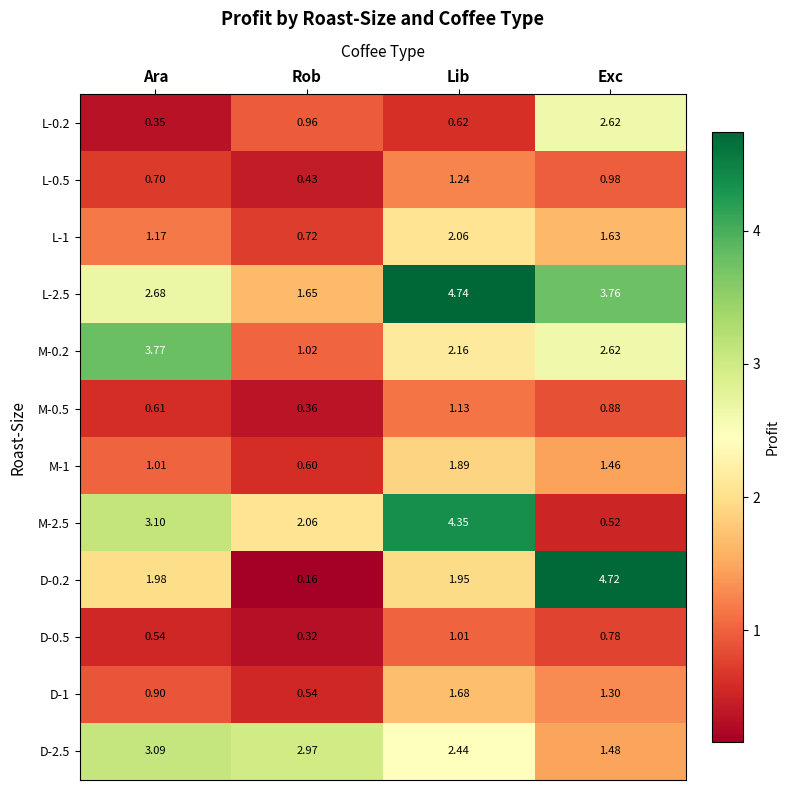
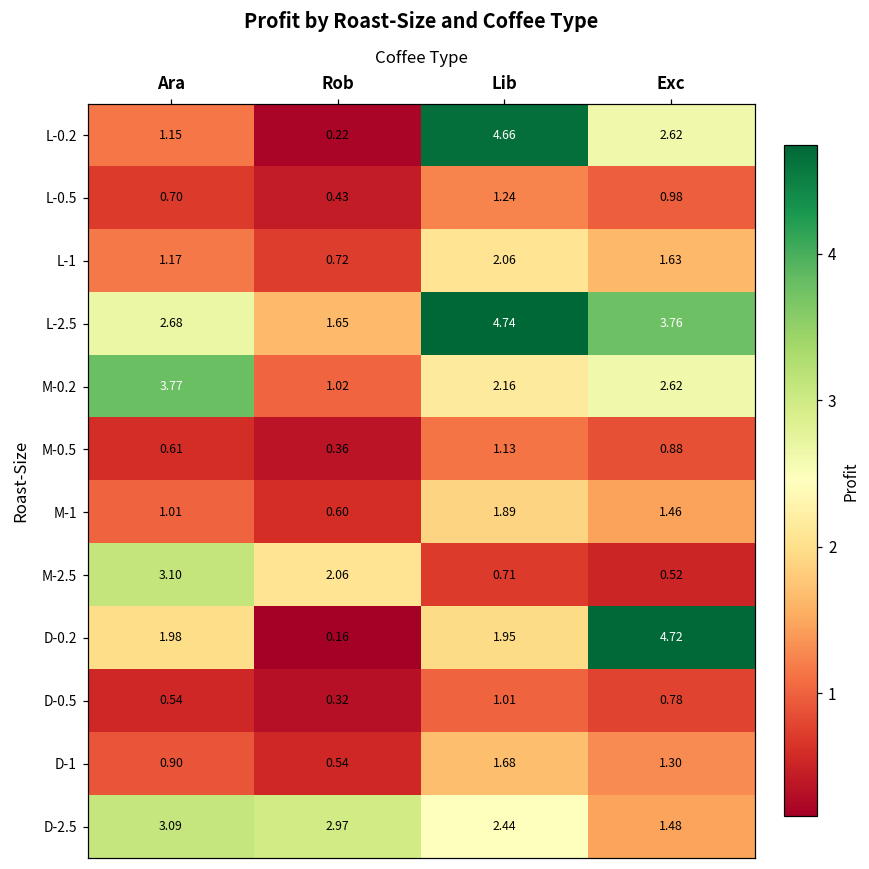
  {
    "L-0.2": {
-     "Ara": 0.35,
-     "Rob": 0.96,
-     "Lib": 0.62,
+     "Ara": 1.15,
+     "Rob": 0.22,
+     "Lib": 4.66,
      "Exc": 2.62
    },
    "L-0.5": {
      "Ara": 0.70,
      "Rob": 0.43,
      "Lib": 1.24,
      "Exc": 0.98
    },
    "L-1": {
      "Ara": 1.17,
      "Rob": 0.72,
      "Lib": 2.06,
      "Exc": 1.63
    },
    "L-2.5": {
      "Ara": 2.68,
      "Rob": 1.65,
      "Lib": 4.74,
      "Exc": 3.76
    },
    "M-0.2": {
      "Ara": 3.77,
      "Rob": 1.02,
      "Lib": 2.16,
      "Exc": 2.62
    },
    "M-0.5": {
      "Ara": 0.61,
      "Rob": 0.36,
      "Lib": 1.13,
      "Exc": 0.88
    },
    "M-1": {
      "Ara": 1.01,
      "Rob": 0.60,
      "Lib": 1.89,
      "Exc": 1.46
    },
    "M-2.5": {
      "Ara": 3.10,
      "Rob": 2.06,
-     "Lib": 4.35,
+     "Lib": 0.71,
      "Exc": 0.52
    },
    "D-0.2": {
      "Ara": 1.98,
      "Rob": 0.16,
      "Lib": 1.95,
      "Exc": 4.72
    },
    "D-0.5": {
      "Ara": 0.54,
      "Rob": 0.32,
      "Lib": 1.01,
      "Exc": 0.78
    },
    "D-1": {
      "Ara": 0.90,
      "Rob": 0.54,
      "Lib": 1.68,
      "Exc": 1.30
    },
    "D-2.5": {
      "Ara": 3.09,
      "Rob": 2.97,
      "Lib": 2.44,
      "Exc": 1.48
    }
  }
